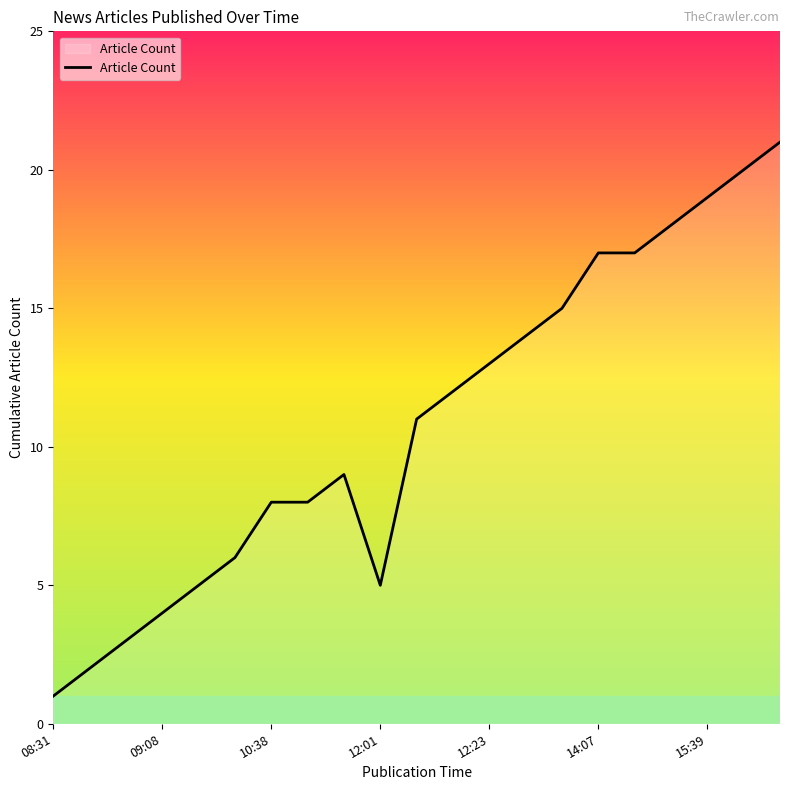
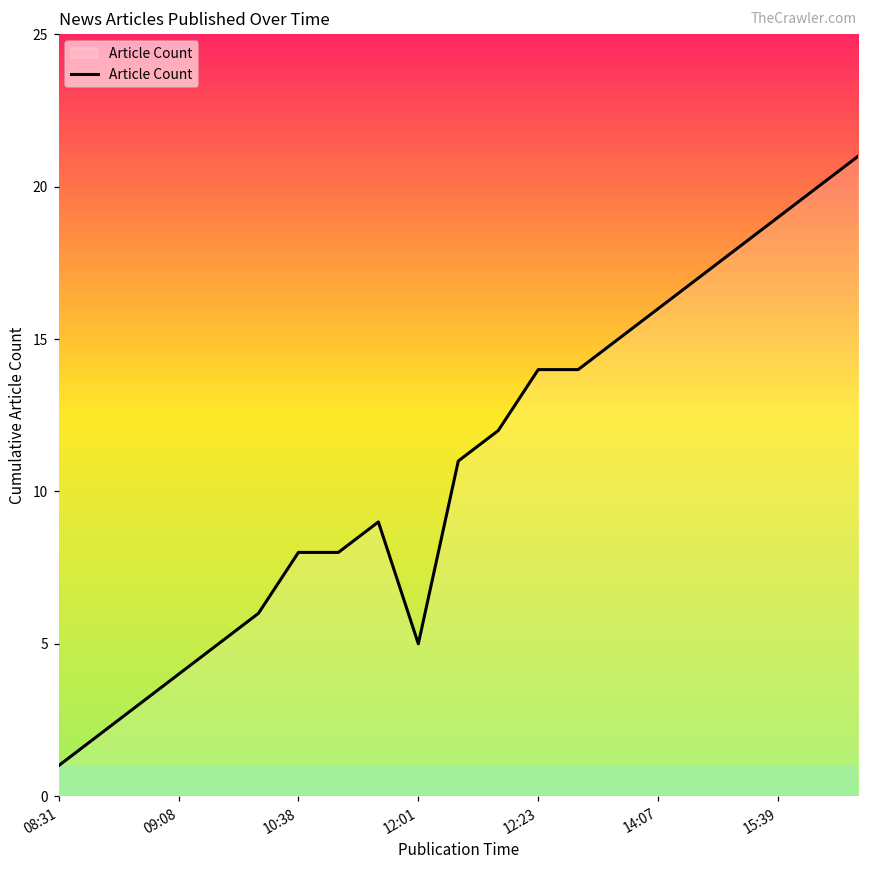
  {
    "09:08": 4,
    "10:38": 8,
    "12:01": 5,
-   "12:23": 13,
-   "14:07": 17,
+   "12:23": 14,
+   "14:07": 16,
    "15:39": 19
  }
